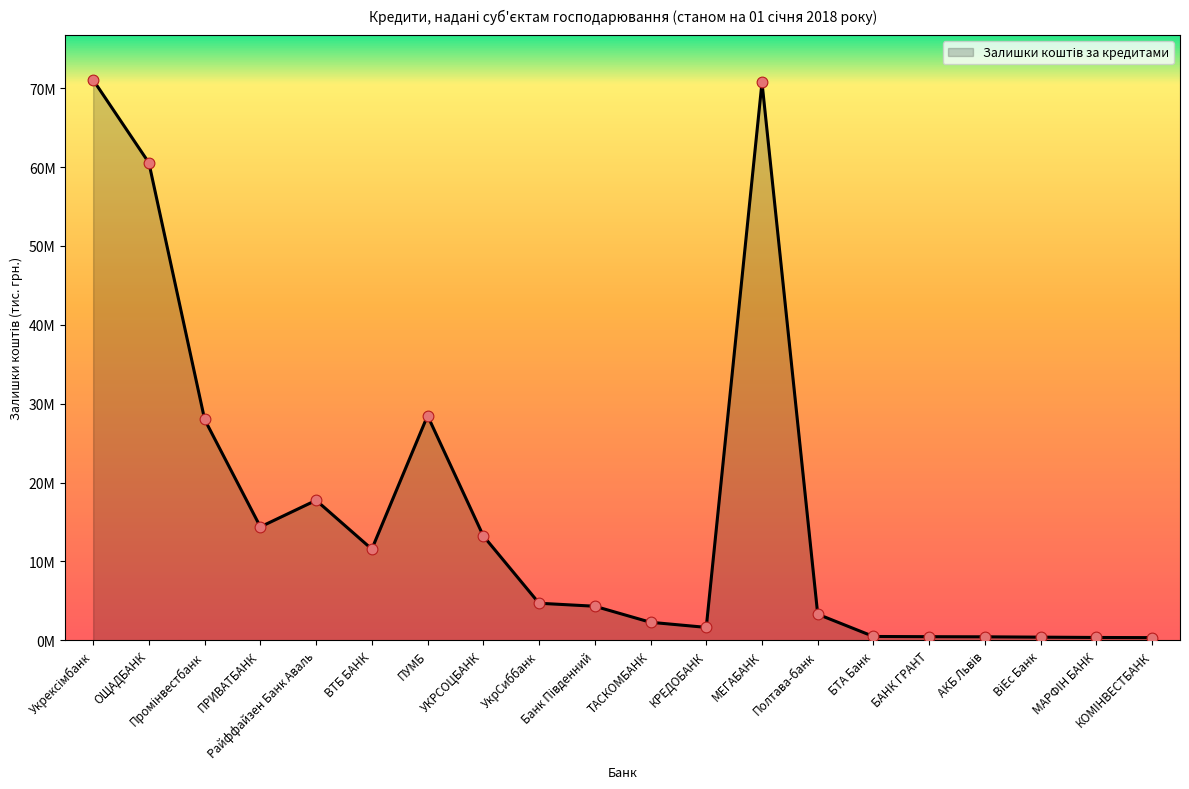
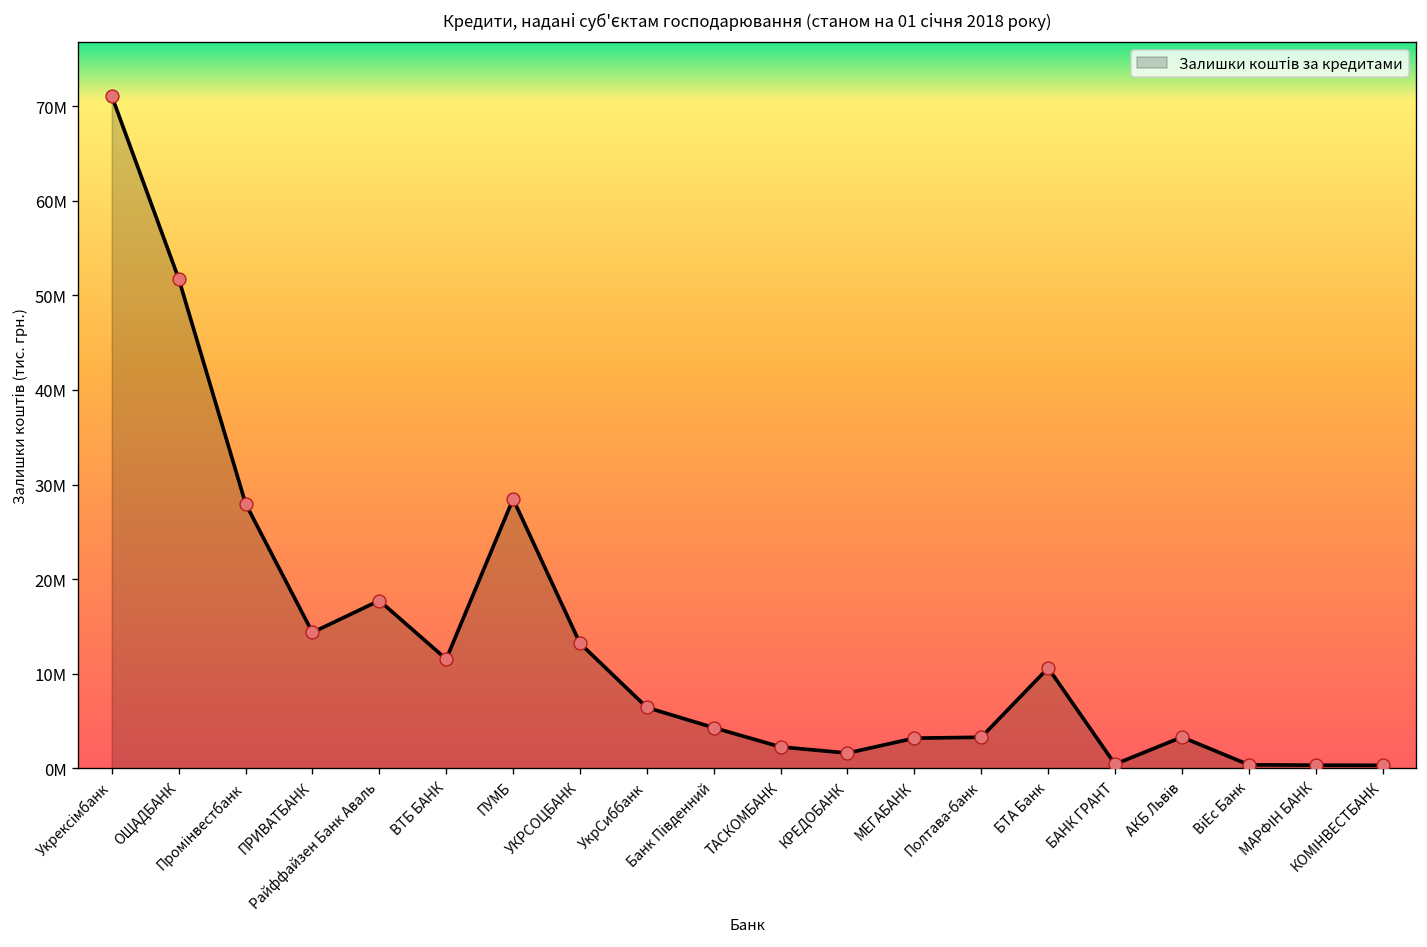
  {
    "Укрексімбанк": 71000000,
-   "ОЩАДБАНК": 61000000,
+   "ОЩАДБАНК": 52000000,
    "Промінвестбанк": 28000000,
    "ПРИВАТБАНК": 14000000,
    "Райффайзен Банк Аваль": 18000000,
    "ВТБ БАНК": 12000000,
    "ПУМБ": 28000000,
    "УКРСОЦБАНК": 13000000,
-   "УкрСиббанк": 5000000,
+   "УкрСиббанк": 6000000,
    "Банк Південний": 4000000,
    "ТАСКОМБАНК": 2000000,
    "КРЕДОБАНК": 2000000,
-   "МЕГАБАНК": 71000000,
+   "МЕГАБАНК": 3000000,
    "Полтава-банк": 3000000,
-   "БТА Банк": 0,
+   "БТА Банк": 11000000,
    "БАНК ГРАНТ": 0,
-   "АКБ Львів": 0,
+   "АКБ Львів": 3000000,
    "ВіЕс Банк": 0,
    "МАРФІН БАНК": 0,
    "КОМІНВЕСТБАНК": 0
  }
